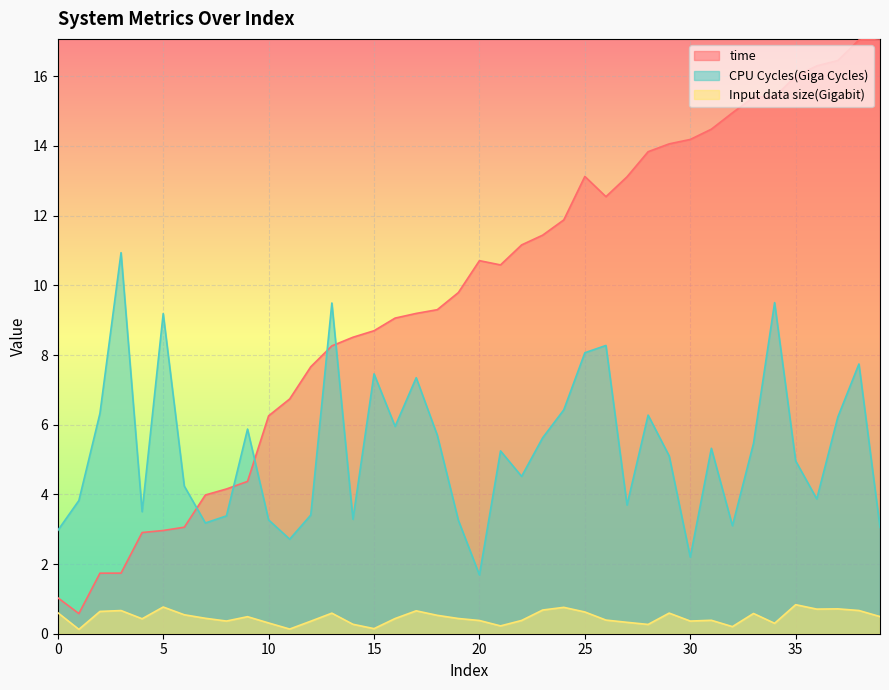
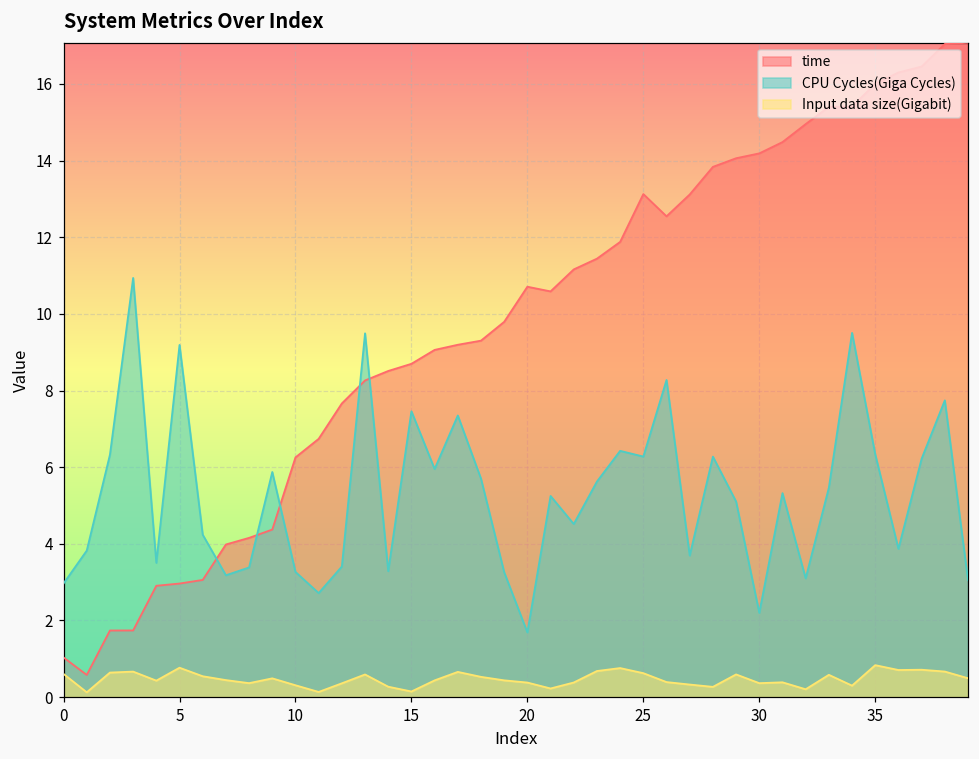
  {
    "time": {
      "0": 1.0,
      "5": 3.0,
      "10": 6.3,
      "15": 8.7,
      "20": 10.7,
      "25": 13.1,
      "30": 14.2
    },
    "CPU Cycles(Giga Cycles)": {
      "0": 3.0,
      "5": 9.2,
      "10": 3.3,
      "15": 7.5,
      "20": 1.7,
-     "25": 8.1,
+     "25": 6.3,
      "30": 2.2,
-     "35": 5.0
+     "35": 6.3
    },
    "Input data size(Gigabit)": {
      "0": 0.6,
      "5": 0.8,
      "10": 0.3,
      "15": 0.1,
      "20": 0.4,
      "25": 0.6,
      "30": 0.4,
      "35": 0.8
    }
  }
